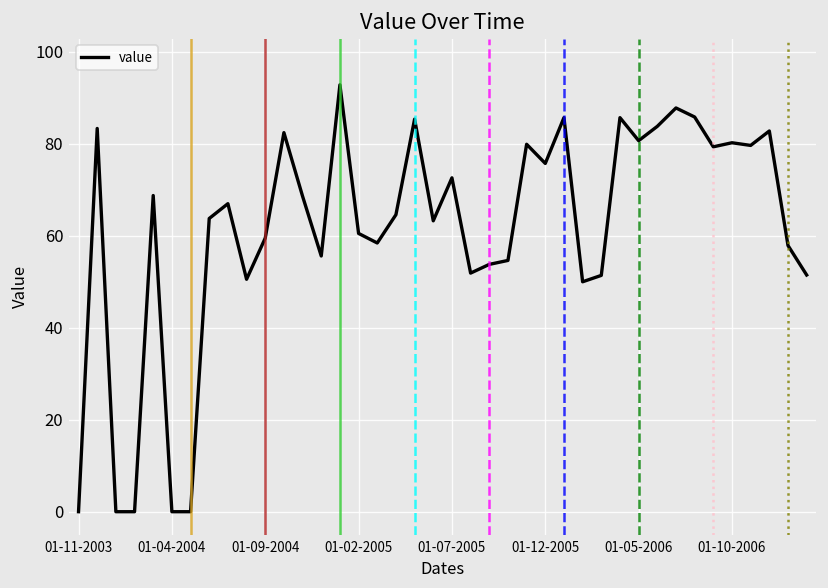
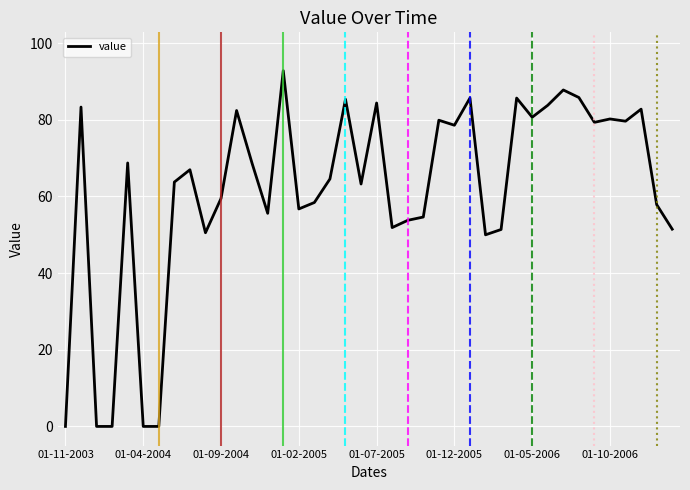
  {
    "01-11-2003": 0,
    "01-04-2004": 0,
    "01-09-2004": 59,
-   "01-02-2005": 61,
-   "01-07-2005": 73,
-   "01-12-2005": 76,
+   "01-02-2005": 57,
+   "01-07-2005": 84,
+   "01-12-2005": 79,
    "01-05-2006": 81,
    "01-10-2006": 80
  }
